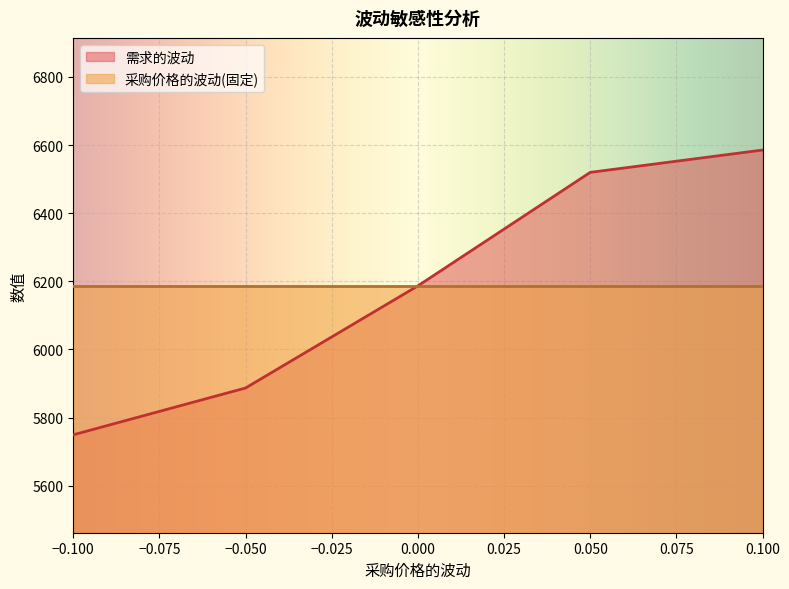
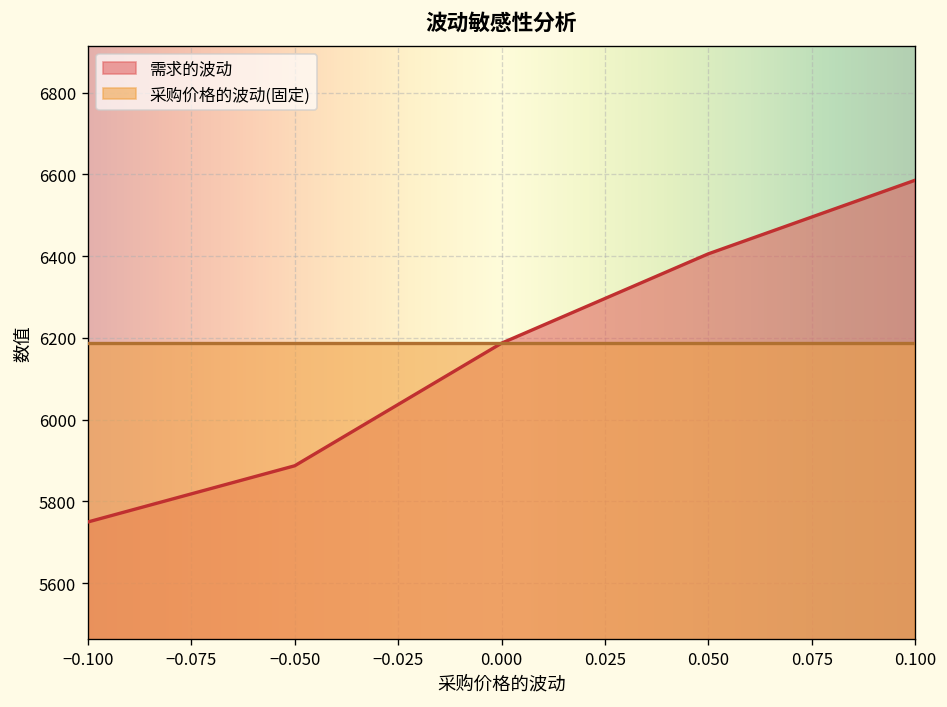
  {
    "需求的波动": {
      "−0.100": 5750,
      "−0.050": 5890,
-     "0.050": 6520,
+     "0.050": 6410,
      "0.100": 6590
    },
    "采购价格的波动(固定)": {
      "−0.100": 6190,
      "−0.050": 6190,
      "0.050": 6190,
      "0.100": 6190
    }
  }
